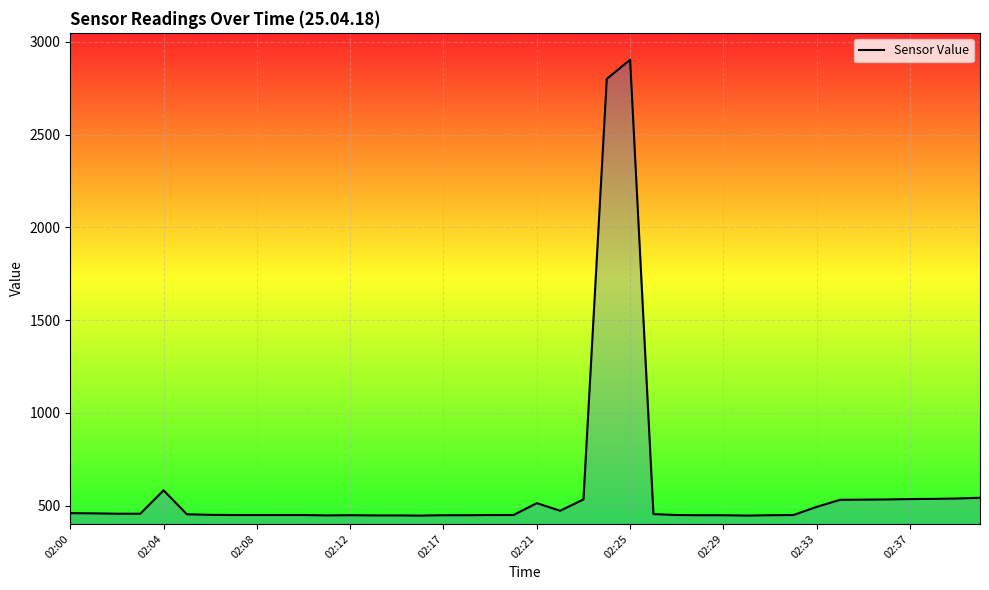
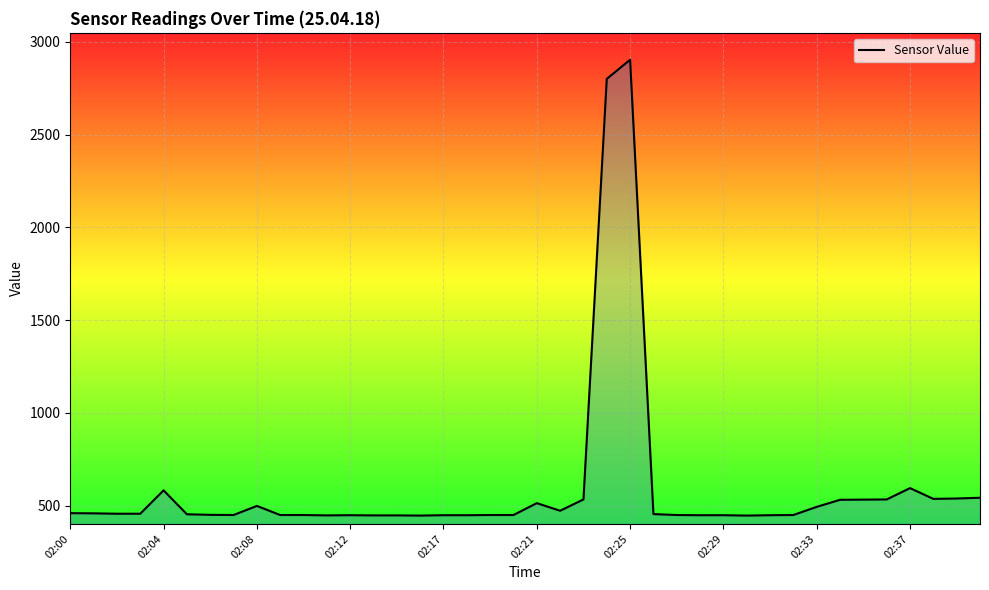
  {
    "02:00": 460,
    "02:04": 580,
-   "02:08": 450,
+   "02:08": 500,
    "02:12": 450,
    "02:17": 450,
    "02:21": 510,
    "02:25": 2900,
    "02:29": 450,
    "02:33": 490,
-   "02:37": 540
+   "02:37": 590
  }
